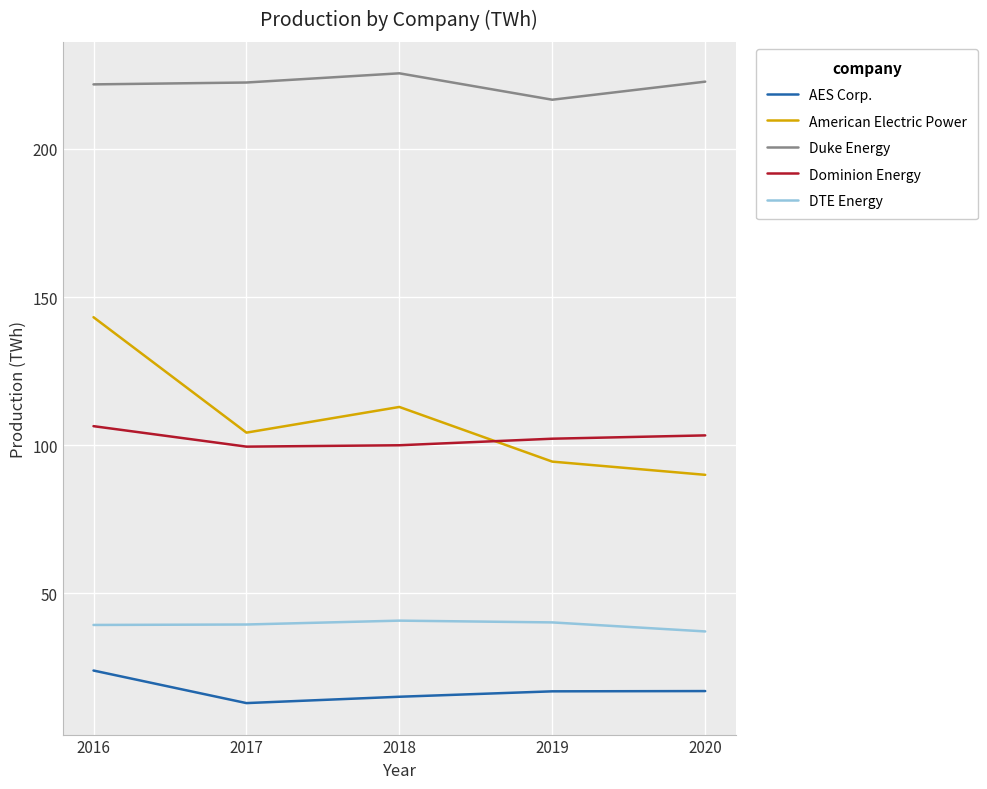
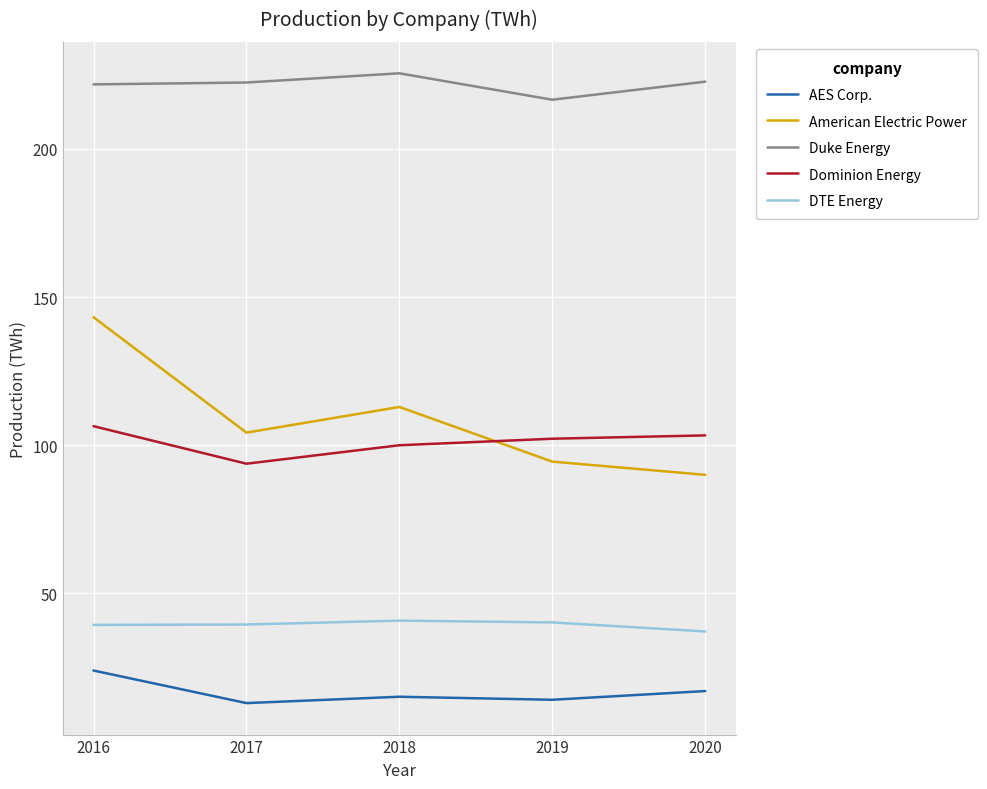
  {
    "AES Corp.": {
      "2016": 24,
      "2017": 13,
      "2018": 15,
-     "2019": 17,
+     "2019": 14,
      "2020": 17
    },
    "American Electric Power": {
      "2016": 143,
      "2017": 104,
      "2018": 113,
      "2019": 94,
      "2020": 90
    },
    "Duke Energy": {
      "2016": 222,
      "2017": 222,
      "2018": 226,
      "2019": 217,
      "2020": 223
    },
    "Dominion Energy": {
      "2016": 106,
-     "2017": 100,
+     "2017": 94,
      "2018": 100,
      "2019": 102,
      "2020": 103
    },
    "DTE Energy": {
      "2016": 39,
      "2017": 39,
      "2018": 41,
      "2019": 40,
      "2020": 37
    }
  }
